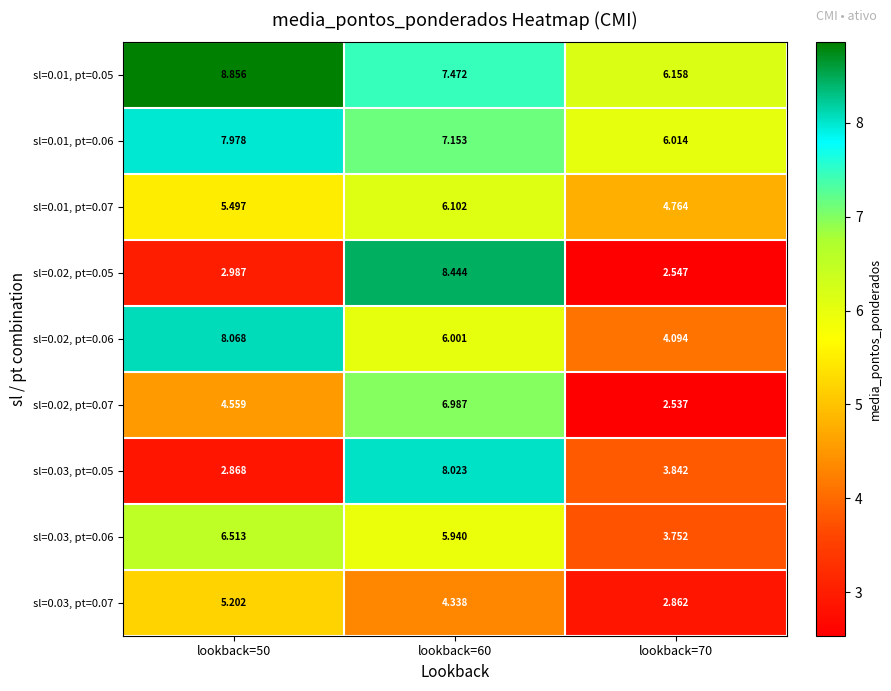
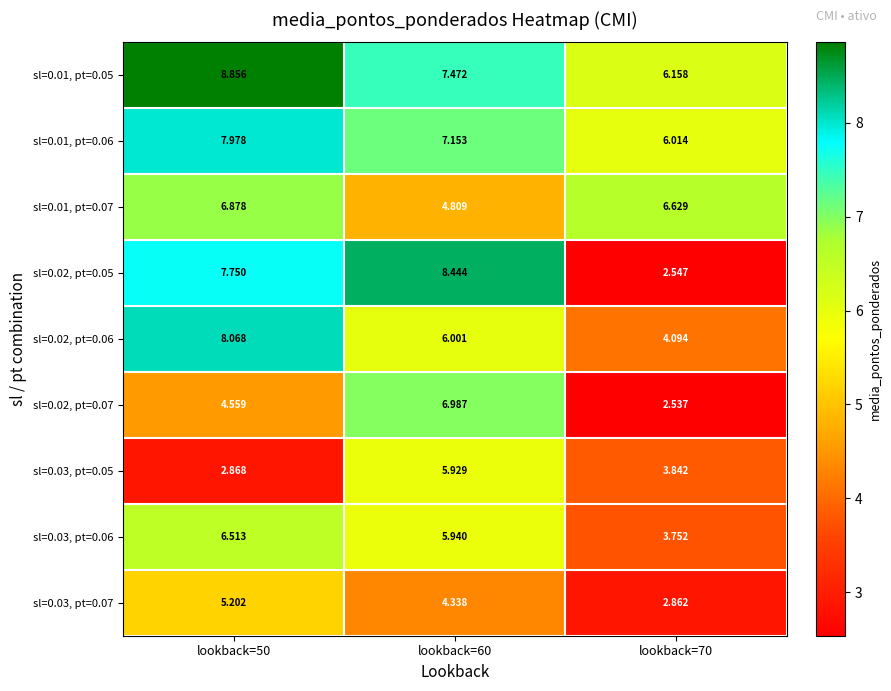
  {
    "sl=0.01, pt=0.05": {
      "lookback=50": 8.856,
      "lookback=60": 7.472,
      "lookback=70": 6.158
    },
    "sl=0.01, pt=0.06": {
      "lookback=50": 7.978,
      "lookback=60": 7.153,
      "lookback=70": 6.014
    },
    "sl=0.01, pt=0.07": {
-     "lookback=50": 5.497,
-     "lookback=60": 6.102,
-     "lookback=70": 4.764
+     "lookback=50": 6.878,
+     "lookback=60": 4.809,
+     "lookback=70": 6.629
    },
    "sl=0.02, pt=0.05": {
-     "lookback=50": 2.987,
+     "lookback=50": 7.750,
      "lookback=60": 8.444,
      "lookback=70": 2.547
    },
    "sl=0.02, pt=0.06": {
      "lookback=50": 8.068,
      "lookback=60": 6.001,
      "lookback=70": 4.094
    },
    "sl=0.02, pt=0.07": {
      "lookback=50": 4.559,
      "lookback=60": 6.987,
      "lookback=70": 2.537
    },
    "sl=0.03, pt=0.05": {
      "lookback=50": 2.868,
-     "lookback=60": 8.023,
+     "lookback=60": 5.929,
      "lookback=70": 3.842
    },
    "sl=0.03, pt=0.06": {
      "lookback=50": 6.513,
      "lookback=60": 5.940,
      "lookback=70": 3.752
    },
    "sl=0.03, pt=0.07": {
      "lookback=50": 5.202,
      "lookback=60": 4.338,
      "lookback=70": 2.862
    }
  }
